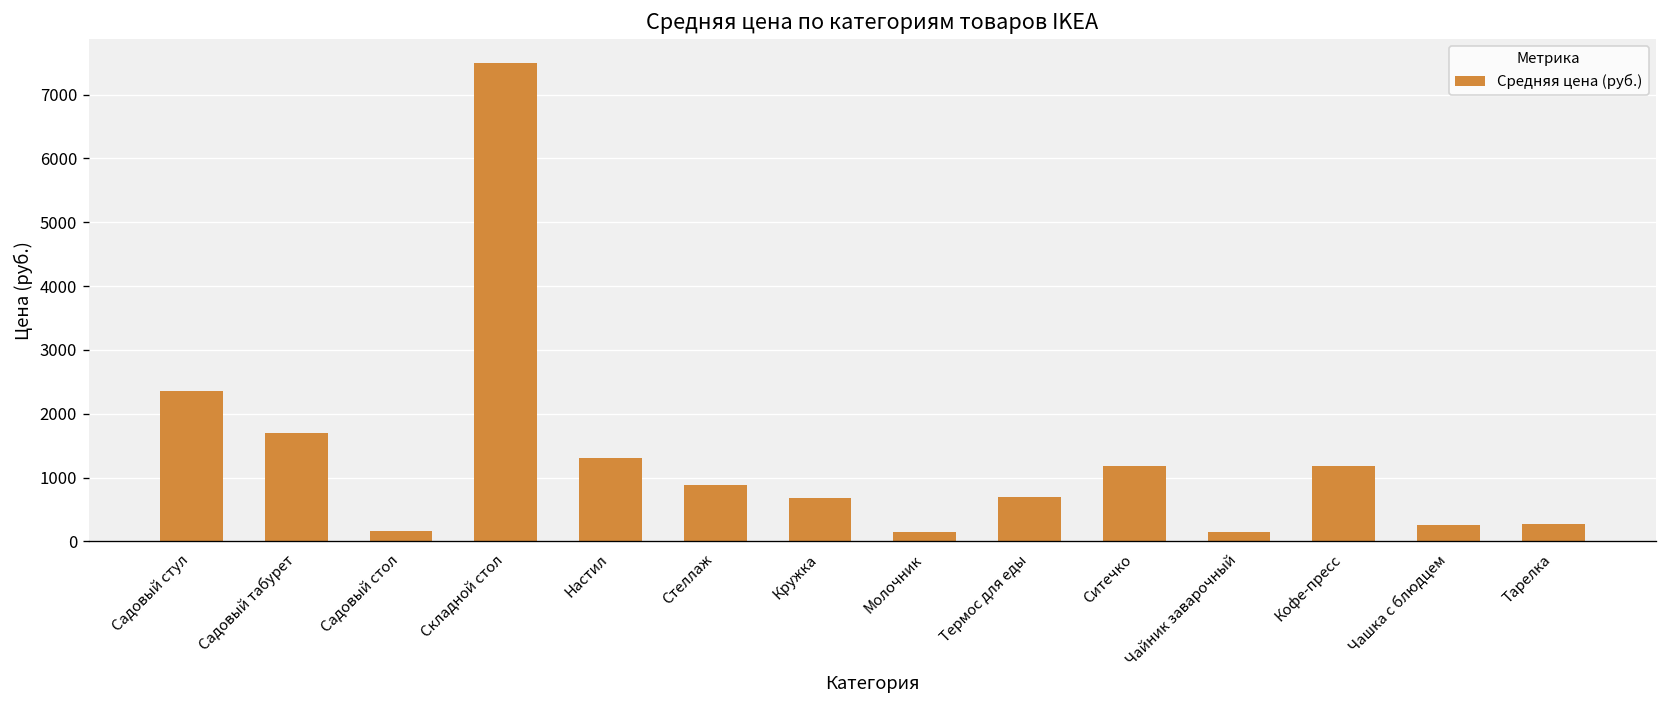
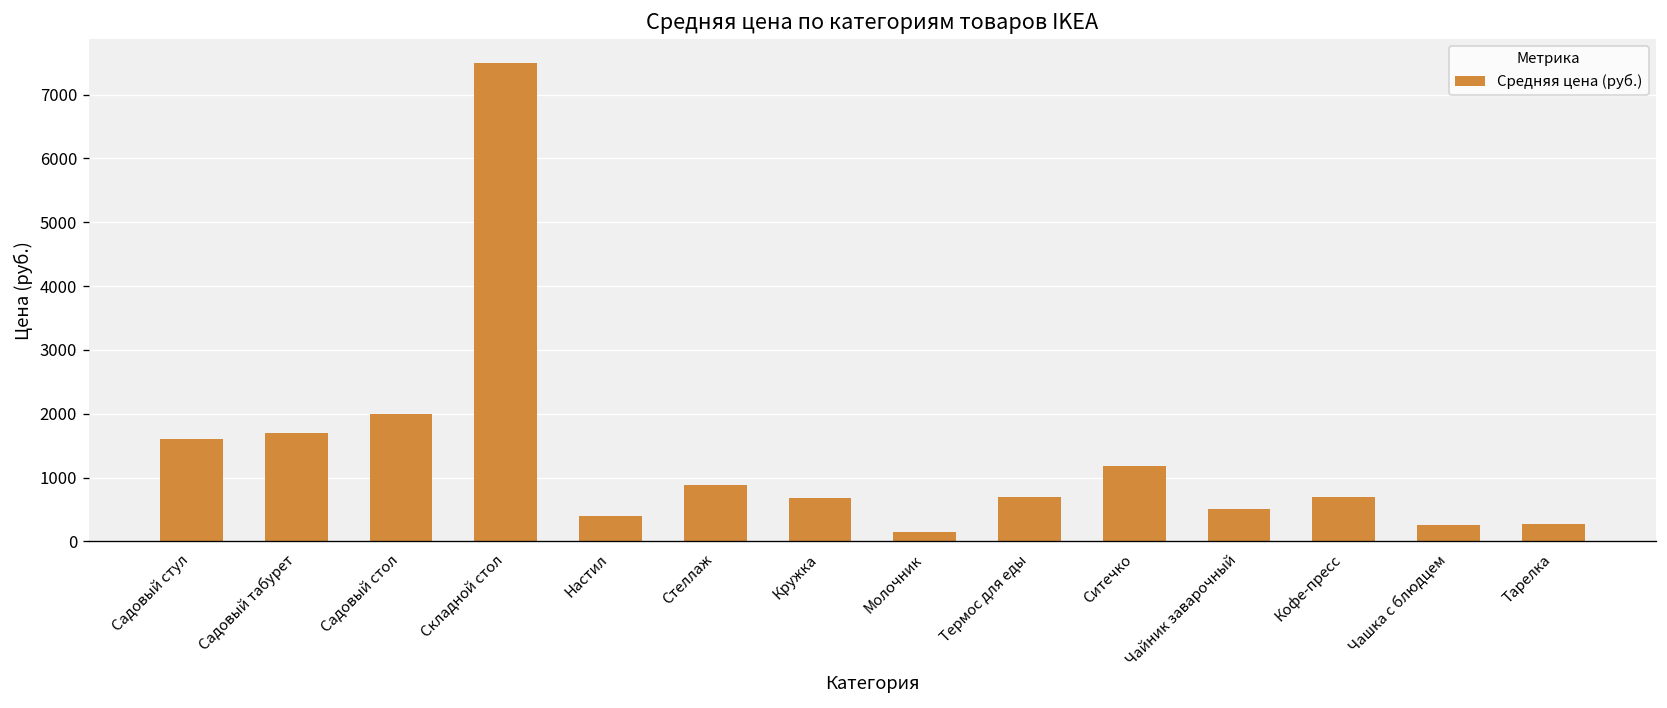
  {
-   "Садовый стул": 2300,
+   "Садовый стул": 1600,
    "Садовый табурет": 1700,
-   "Садовый стол": 200,
+   "Садовый стол": 2000,
    "Складной стол": 7500,
-   "Настил": 1300,
+   "Настил": 400,
    "Стеллаж": 900,
    "Кружка": 700,
    "Молочник": 100,
    "Термос для еды": 700,
    "Ситечко": 1200,
-   "Чайник заварочный": 100,
-   "Кофе-пресс": 1200,
+   "Чайник заварочный": 500,
+   "Кофе-пресс": 700,
    "Чашка с блюдцем": 200,
    "Тарелка": 300
  }
